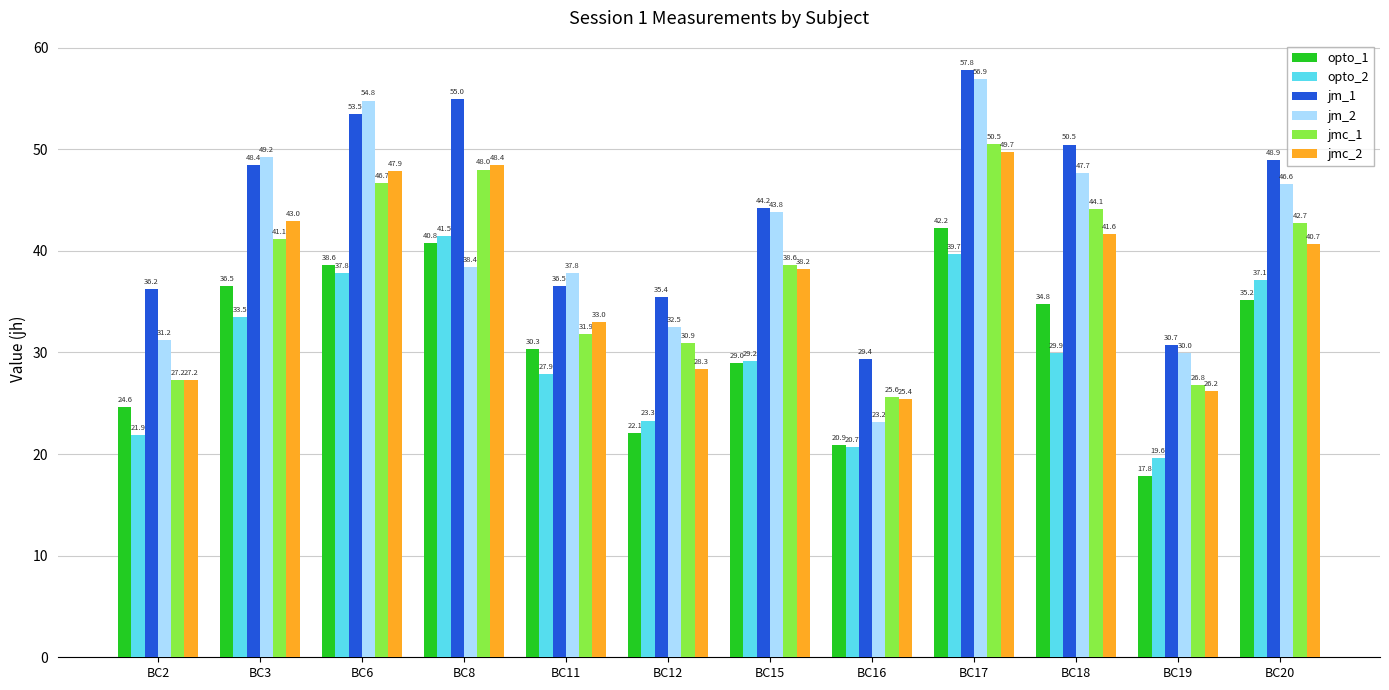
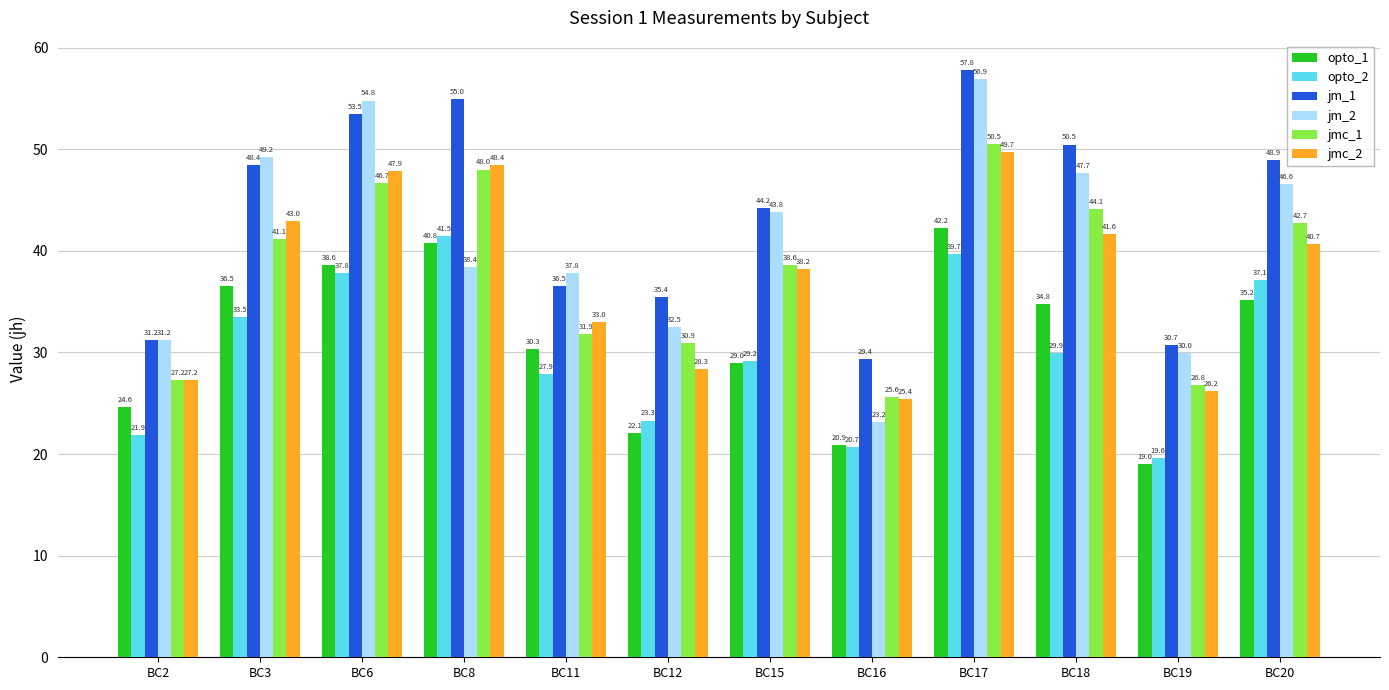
  {
    "opto_1": {
      "BC2": 24.6,
      "BC3": 36.5,
      "BC6": 38.6,
      "BC8": 40.8,
      "BC11": 30.3,
      "BC12": 22.1,
      "BC15": 29.0,
      "BC16": 20.9,
      "BC17": 42.2,
      "BC18": 34.8,
-     "BC19": 17.8,
+     "BC19": 19.0,
      "BC20": 35.2
    },
    "opto_2": {
      "BC2": 21.9,
      "BC3": 33.5,
      "BC6": 37.8,
      "BC8": 41.5,
      "BC11": 27.9,
      "BC12": 23.3,
      "BC15": 29.2,
      "BC16": 20.7,
      "BC17": 39.7,
      "BC18": 29.9,
      "BC19": 19.6,
      "BC20": 37.1
    },
    "jm_1": {
-     "BC2": 36.2,
+     "BC2": 31.2,
      "BC3": 48.4,
      "BC6": 53.5,
      "BC8": 55.0,
      "BC11": 36.5,
      "BC12": 35.4,
      "BC15": 44.2,
      "BC16": 29.4,
      "BC17": 57.8,
      "BC18": 50.5,
      "BC19": 30.7,
      "BC20": 48.9
    },
    "jm_2": {
      "BC2": 31.2,
      "BC3": 49.2,
      "BC6": 54.8,
      "BC8": 38.4,
      "BC11": 37.8,
      "BC12": 32.5,
      "BC15": 43.8,
      "BC16": 23.2,
      "BC17": 56.9,
      "BC18": 47.7,
      "BC19": 30.0,
      "BC20": 46.6
    },
    "jmc_1": {
      "BC2": 27.2,
      "BC3": 41.1,
      "BC6": 46.7,
      "BC8": 48.0,
      "BC11": 31.9,
      "BC12": 30.9,
      "BC15": 38.6,
      "BC16": 25.6,
      "BC17": 50.5,
      "BC18": 44.1,
      "BC19": 26.8,
      "BC20": 42.7
    },
    "jmc_2": {
      "BC2": 27.2,
      "BC3": 43.0,
      "BC6": 47.9,
      "BC8": 48.4,
      "BC11": 33.0,
      "BC12": 28.3,
      "BC15": 38.2,
      "BC16": 25.4,
      "BC17": 49.7,
      "BC18": 41.6,
      "BC19": 26.2,
      "BC20": 40.7
    }
  }
